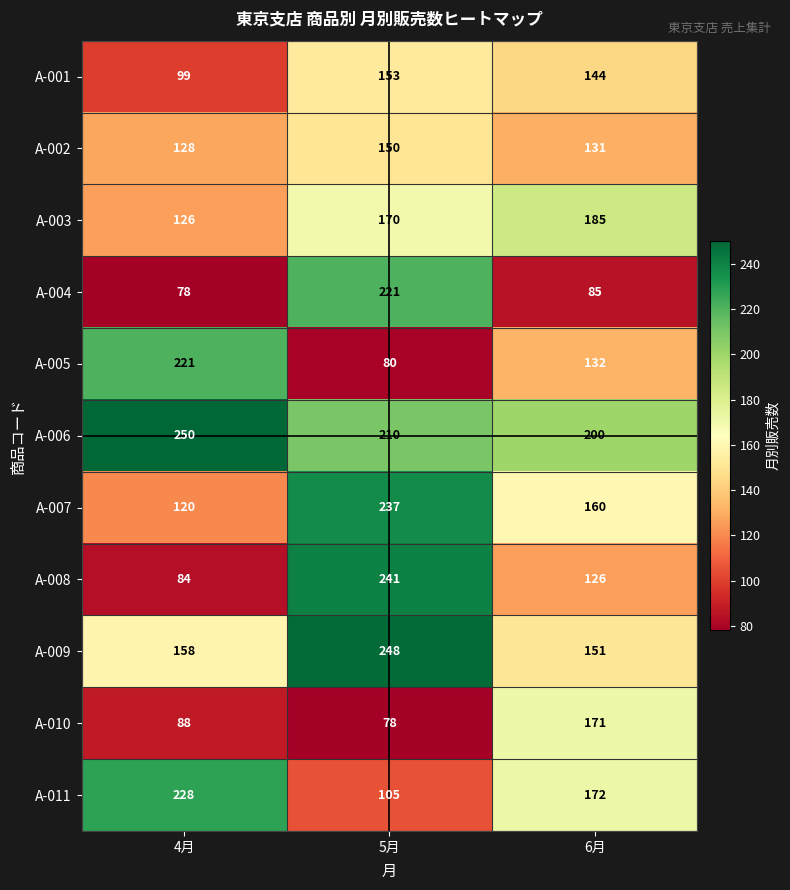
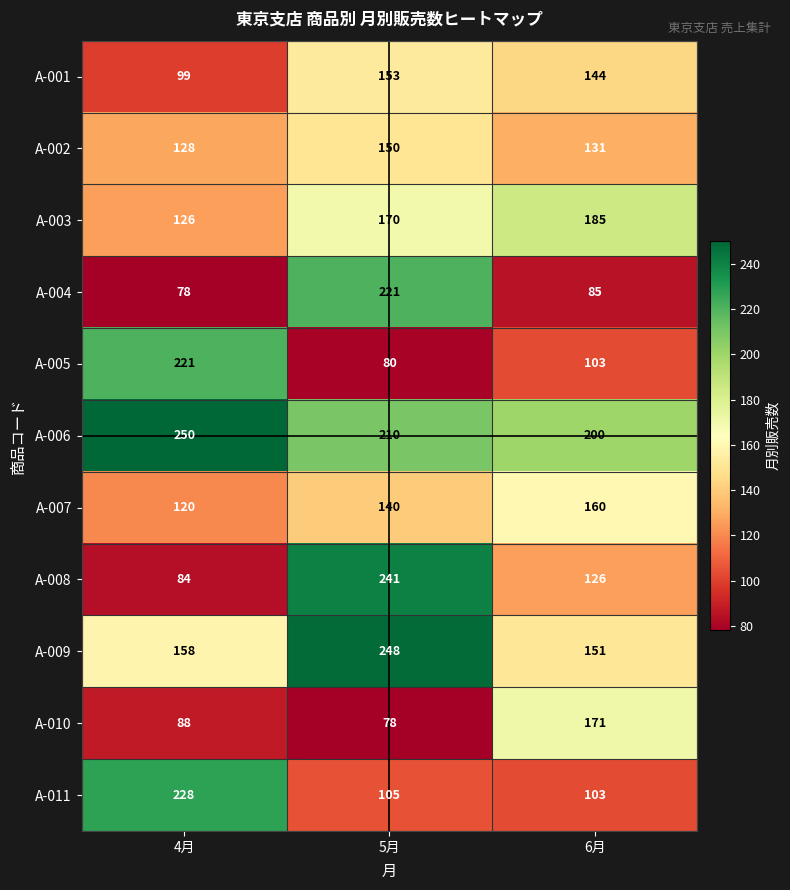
  {
    "A-001": {
      "4月": 99,
      "5月": 153,
      "6月": 144
    },
    "A-002": {
      "4月": 128,
      "5月": 150,
      "6月": 131
    },
    "A-003": {
      "4月": 126,
      "5月": 170,
      "6月": 185
    },
    "A-004": {
      "4月": 78,
      "5月": 221,
      "6月": 85
    },
    "A-005": {
      "4月": 221,
      "5月": 80,
-     "6月": 132
+     "6月": 103
    },
    "A-006": {
      "4月": 250,
      "5月": 210,
      "6月": 200
    },
    "A-007": {
      "4月": 120,
-     "5月": 237,
+     "5月": 140,
      "6月": 160
    },
    "A-008": {
      "4月": 84,
      "5月": 241,
      "6月": 126
    },
    "A-009": {
      "4月": 158,
      "5月": 248,
      "6月": 151
    },
    "A-010": {
      "4月": 88,
      "5月": 78,
      "6月": 171
    },
    "A-011": {
      "4月": 228,
      "5月": 105,
-     "6月": 172
+     "6月": 103
    }
  }
